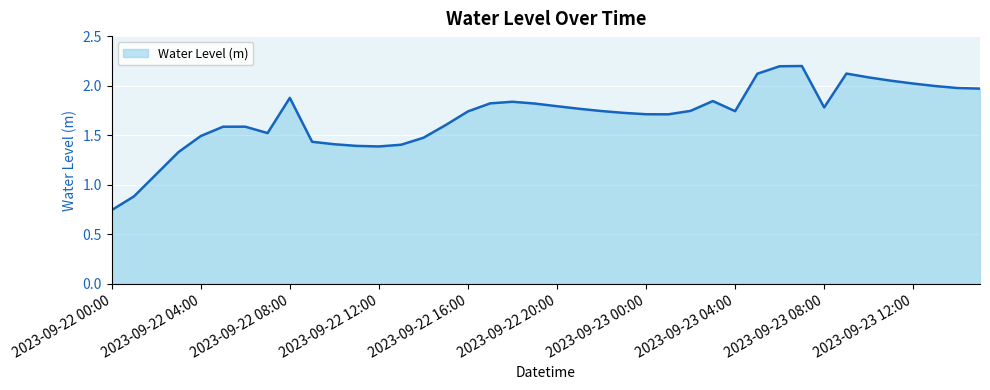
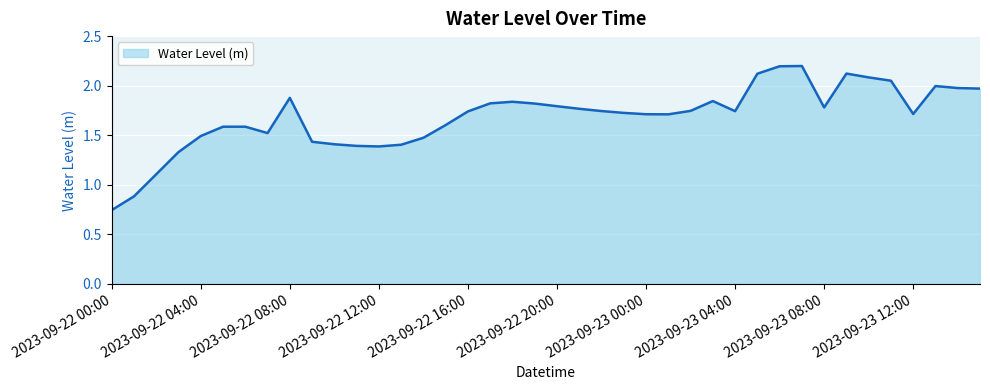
  {
    "2023-09-22 00:00": 0.7,
    "2023-09-22 04:00": 1.5,
    "2023-09-22 08:00": 1.9,
    "2023-09-22 12:00": 1.4,
    "2023-09-22 16:00": 1.7,
    "2023-09-22 20:00": 1.8,
    "2023-09-23 00:00": 1.7,
    "2023-09-23 04:00": 1.7,
    "2023-09-23 08:00": 1.8,
-   "2023-09-23 12:00": 2.0
+   "2023-09-23 12:00": 1.7
  }
